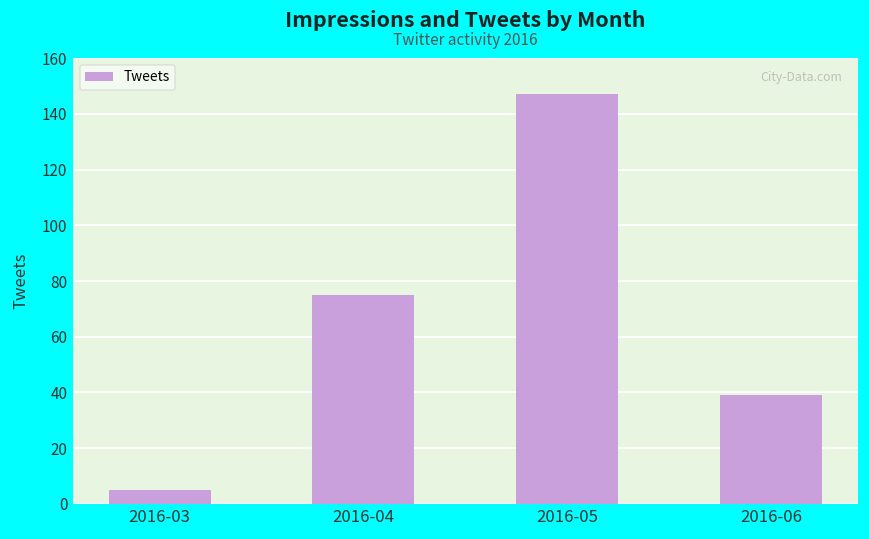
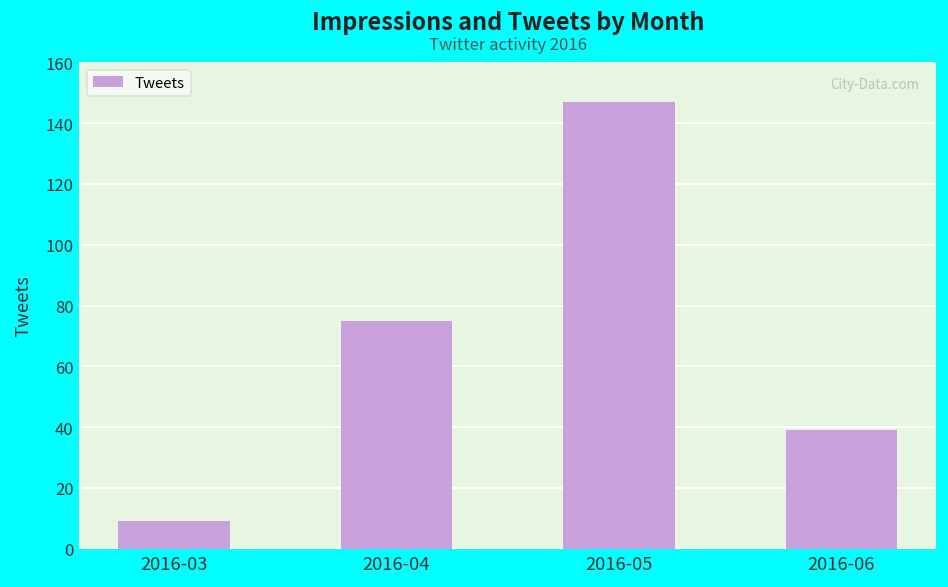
  {
-   "2016-03": 5,
+   "2016-03": 9,
    "2016-04": 75,
    "2016-05": 147,
    "2016-06": 39
  }
